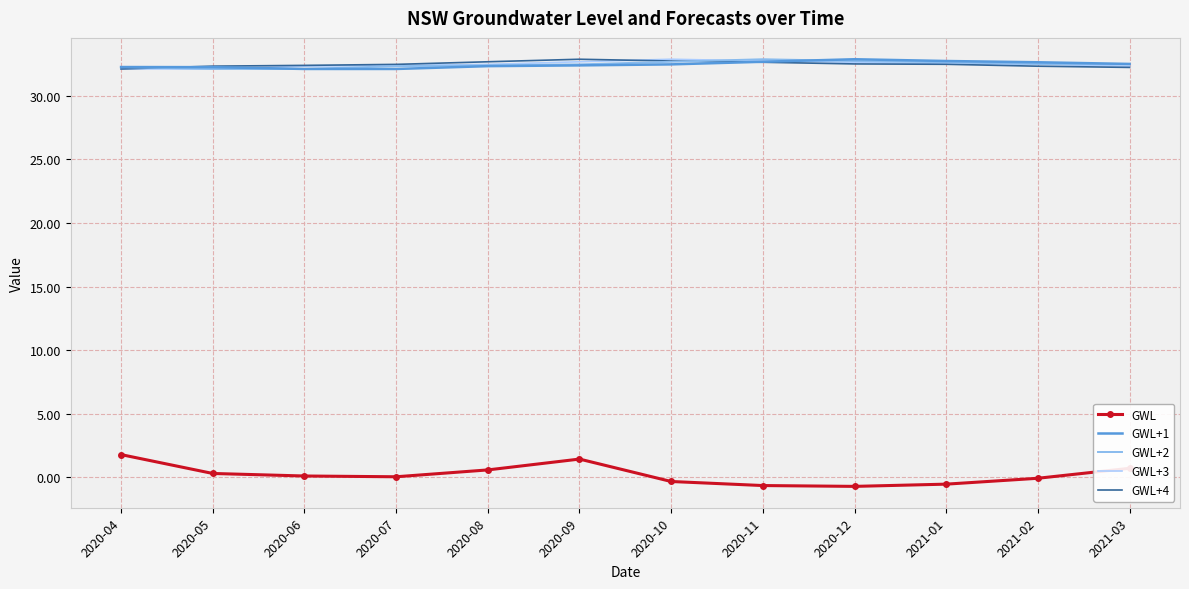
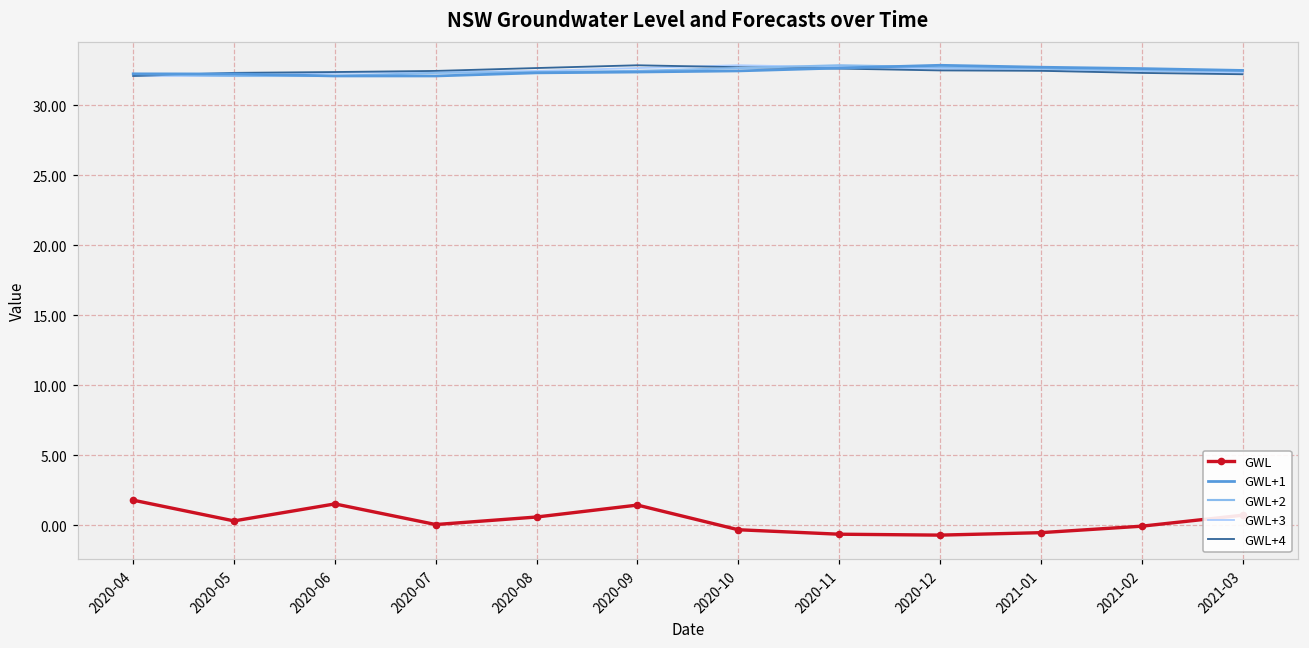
  {
    "GWL": {
      "2020-04": 1.8,
      "2020-05": 0.3,
-     "2020-06": 0.1,
+     "2020-06": 1.5,
      "2020-07": 0.1,
      "2020-08": 0.6,
      "2020-09": 1.4,
      "2020-10": -0.3,
      "2020-11": -0.6,
      "2020-12": -0.7,
      "2021-01": -0.5,
      "2021-02": -0.1
    },
    "GWL+1": {
      "2020-07": 32.1,
      "2020-10": 32.5
    },
    "GWL+4": {
      "2020-08": 32.7,
      "2020-09": 32.9
    }
  }
